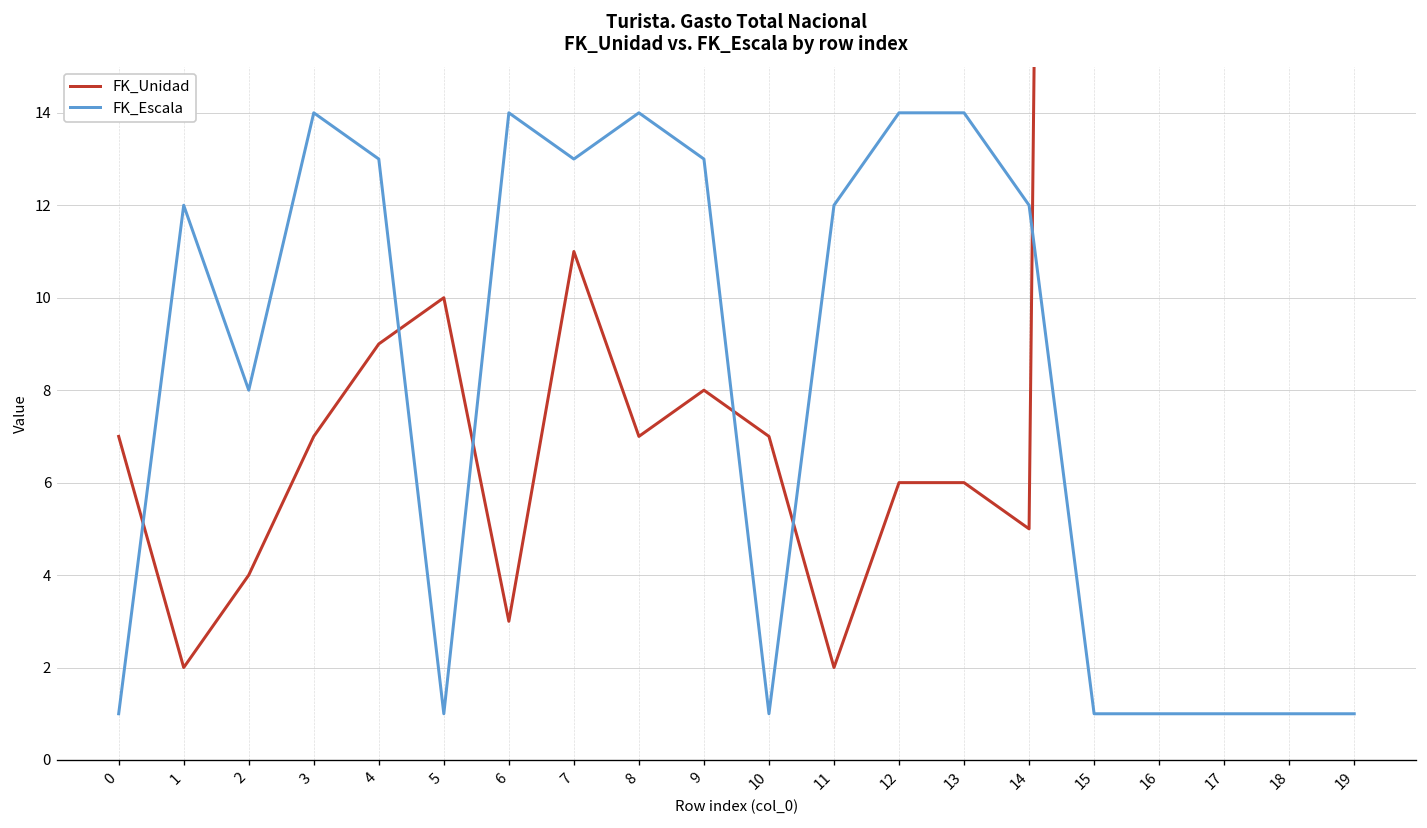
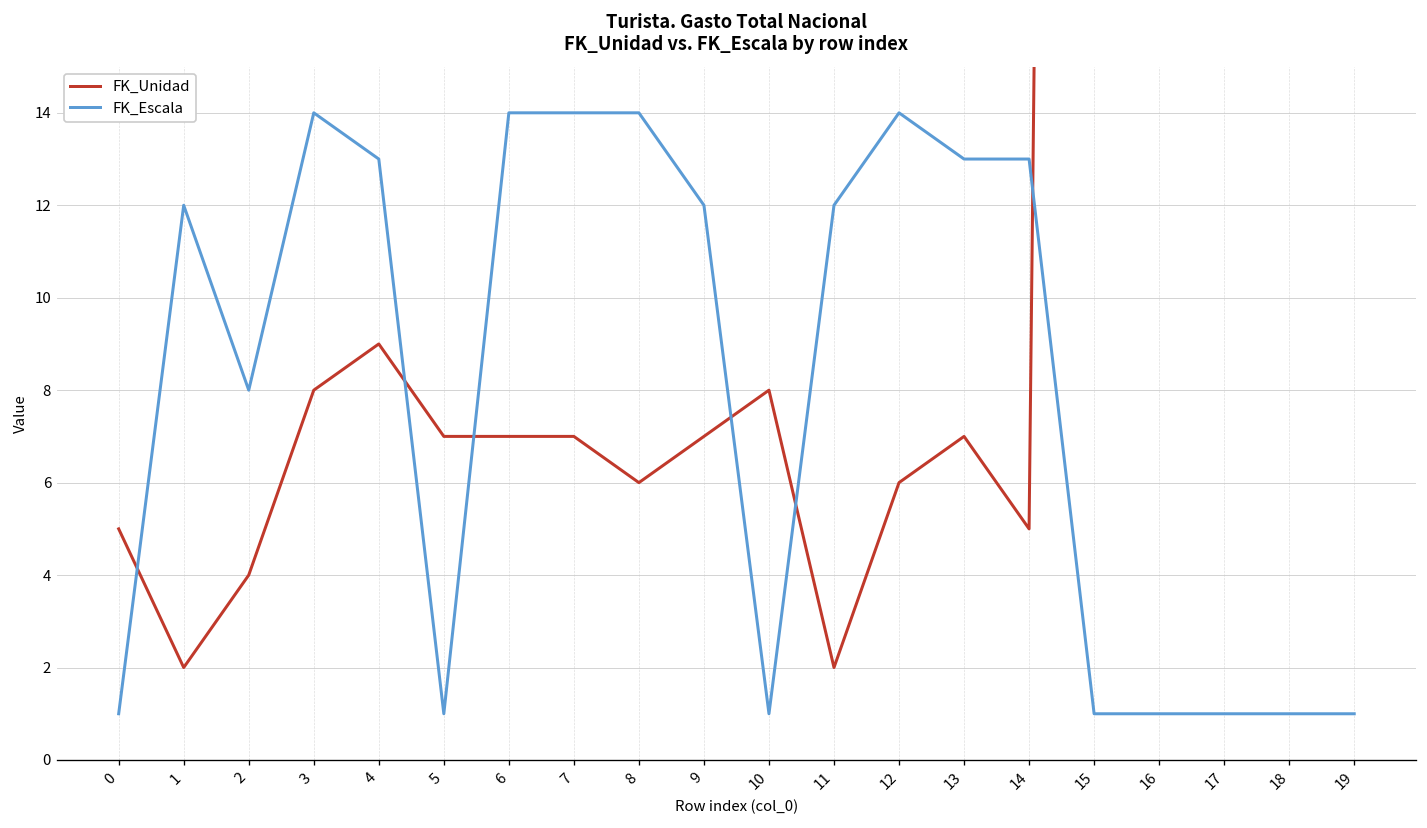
  {
    "FK_Unidad": {
-     "0": 7,
+     "0": 5,
      "1": 2,
      "2": 4,
-     "3": 7,
+     "3": 8,
      "4": 9,
-     "5": 10,
-     "6": 3,
-     "7": 11,
-     "8": 7,
-     "9": 8,
-     "10": 7,
+     "5": 7,
+     "6": 7,
+     "7": 7,
+     "8": 6,
+     "9": 7,
+     "10": 8,
      "11": 2,
      "12": 6,
-     "13": 6,
+     "13": 7,
      "14": 5
    },
    "FK_Escala": {
      "0": 1,
      "1": 12,
      "2": 8,
      "3": 14,
      "4": 13,
      "5": 1,
      "6": 14,
-     "7": 13,
+     "7": 14,
      "8": 14,
-     "9": 13,
+     "9": 12,
      "10": 1,
      "11": 12,
      "12": 14,
-     "13": 14,
-     "14": 12,
+     "13": 13,
+     "14": 13,
      "15": 1,
      "16": 1,
      "17": 1,
      "18": 1,
      "19": 1
    }
  }
